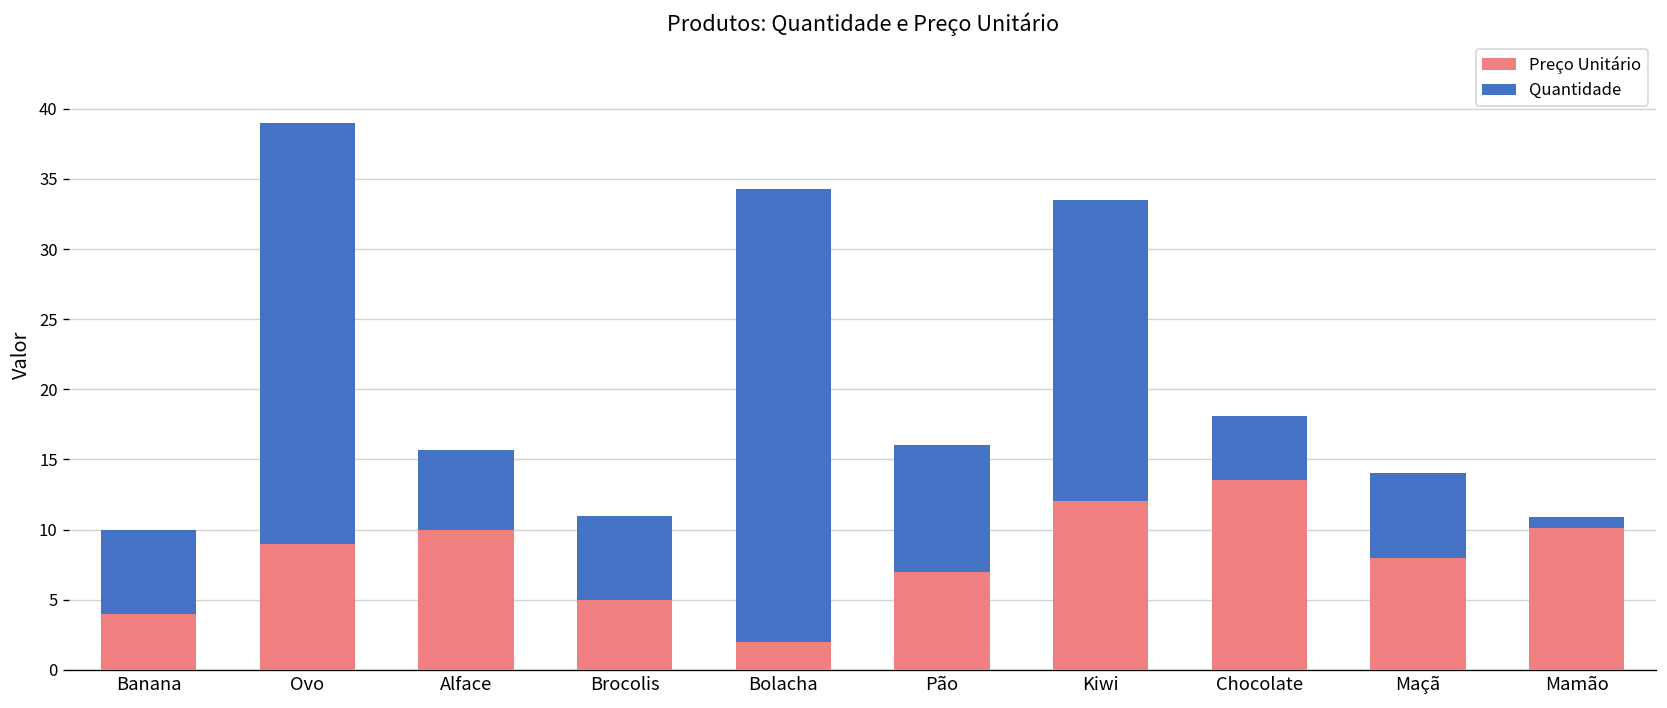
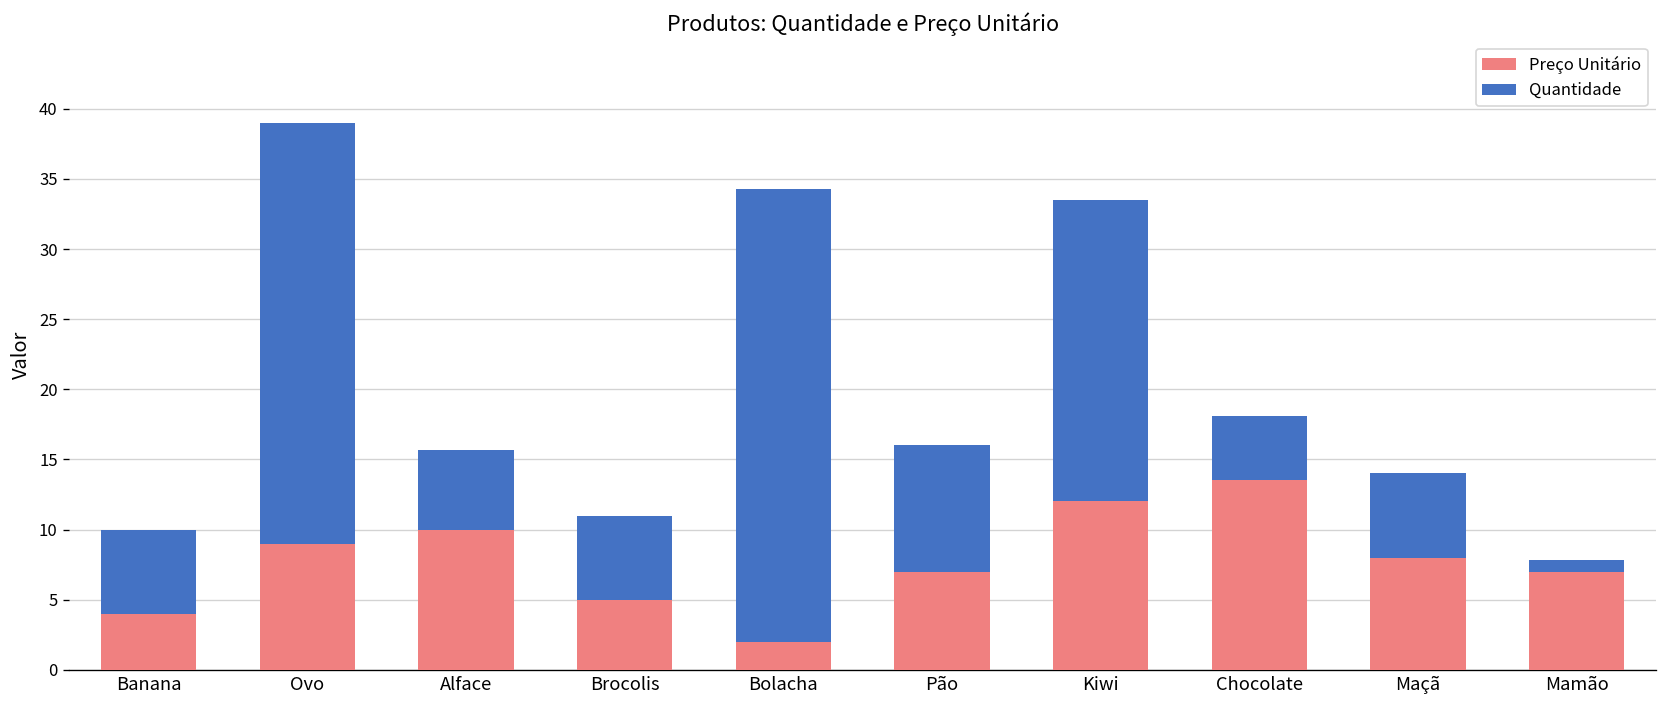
  {
    "Preço Unitário": {
      "Banana": 4.0,
      "Ovo": 9.0,
      "Alface": 10.0,
      "Brocolis": 5.0,
      "Bolacha": 2.0,
      "Pão": 7.0,
      "Kiwi": 12.0,
      "Chocolate": 13.5,
      "Maçã": 8.0,
-     "Mamão": 10.1
+     "Mamão": 7.0
    },
    "Quantidade": {
      "Banana": 6.0,
      "Ovo": 30.0,
      "Alface": 5.7,
      "Brocolis": 6.0,
      "Bolacha": 32.3,
      "Pão": 9.0,
      "Kiwi": 21.5,
      "Chocolate": 4.6,
      "Maçã": 6.0,
      "Mamão": 0.8
    }
  }
